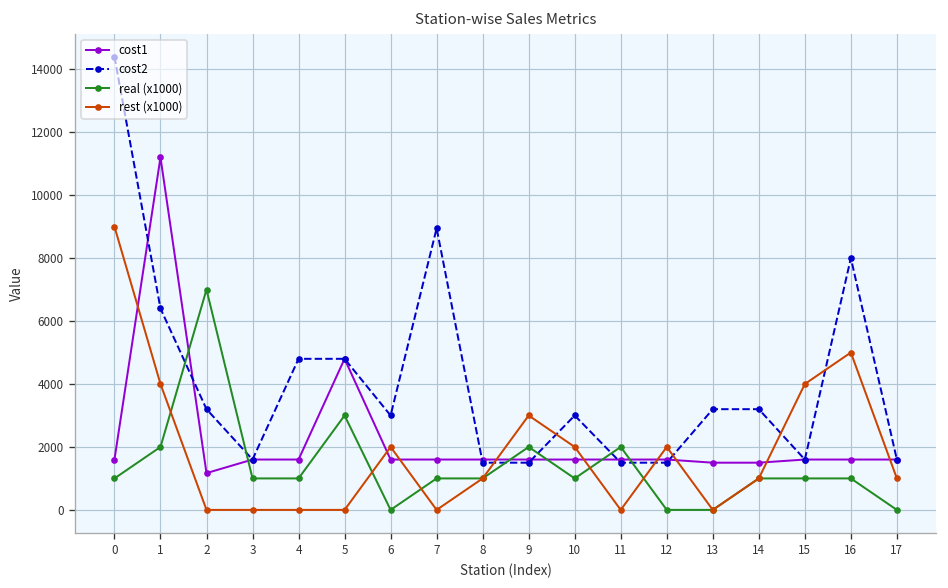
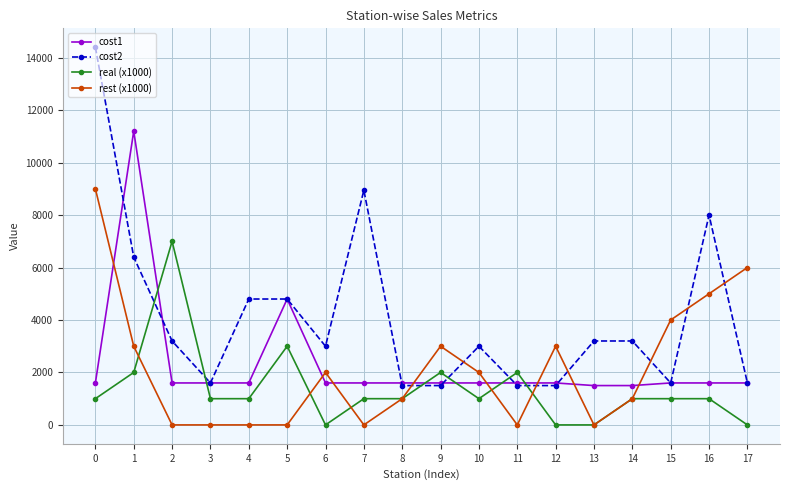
  {
    "cost1": {
      "0": 1600,
      "1": 11200,
-     "2": 1200,
+     "2": 1600,
      "4": 1600,
      "6": 1600,
      "7": 1600,
      "8": 1600,
      "9": 1600,
      "10": 1600,
      "11": 1600,
      "12": 1600,
      "13": 1500,
      "14": 1500,
      "16": 1600
    },
    "cost2": {
      "1": 6400,
      "2": 3200,
      "4": 4800,
      "6": 3000,
      "7": 8900,
      "8": 1500,
      "9": 1500,
      "10": 3000,
      "11": 1500,
      "12": 1500,
      "13": 3200,
      "14": 3200,
      "16": 8000
    },
    "real (x1000)": {
      "0": 1000,
      "1": 2000,
      "2": 7000,
      "3": 1000,
      "4": 1000,
      "5": 3000,
      "6": 0,
      "7": 1000,
      "9": 2000,
      "10": 1000,
      "11": 2000,
      "12": 0,
      "15": 1000,
      "16": 1000,
      "17": 0
    },
    "rest (x1000)": {
      "0": 9000,
-     "1": 4000,
+     "1": 3000,
      "2": 0,
      "3": 0,
      "4": 0,
      "5": 0,
      "6": 2000,
      "7": 0,
      "9": 3000,
      "10": 2000,
      "11": 0,
-     "12": 2000,
+     "12": 3000,
      "15": 4000,
      "16": 5000,
-     "17": 1000
+     "17": 6000
    }
  }
